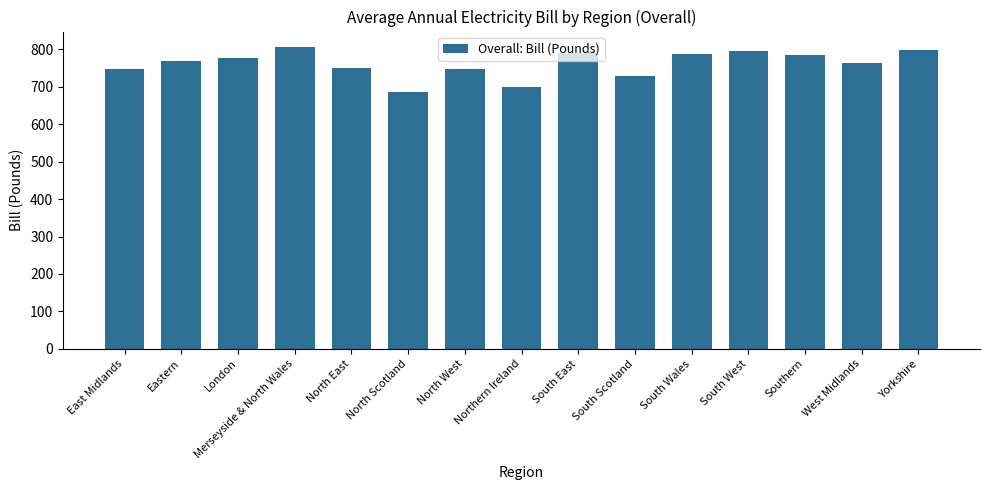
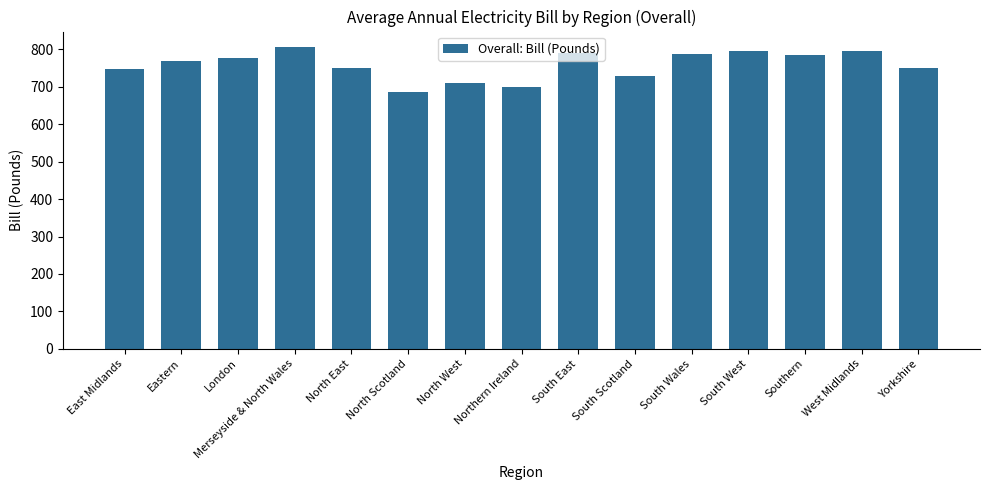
  {
    "East Midlands": 750,
    "Eastern": 770,
    "London": 780,
    "Merseyside & North Wales": 810,
    "North East": 750,
    "North Scotland": 690,
-   "North West": 750,
+   "North West": 710,
    "Northern Ireland": 700,
    "South Scotland": 730,
    "South Wales": 790,
    "South West": 800,
    "Southern": 790,
-   "West Midlands": 760,
-   "Yorkshire": 800
+   "West Midlands": 800,
+   "Yorkshire": 750
  }
